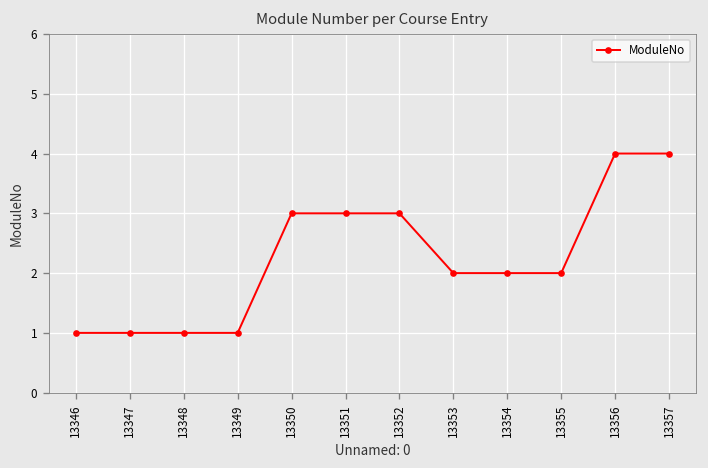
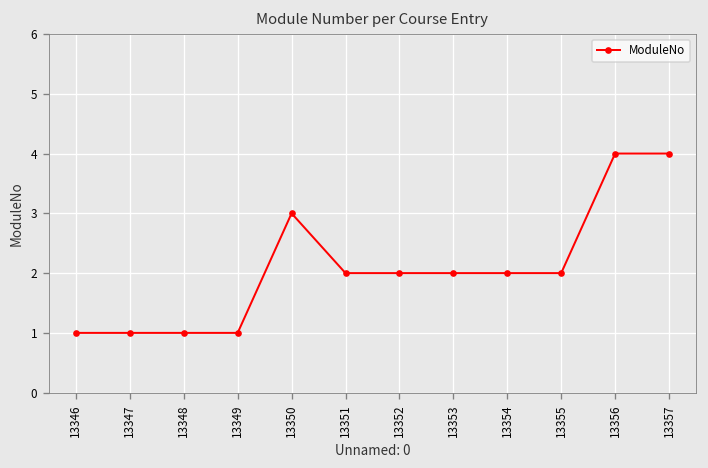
  {
    "13346": 1,
    "13347": 1,
    "13348": 1,
    "13349": 1,
    "13350": 3,
-   "13351": 3,
-   "13352": 3,
+   "13351": 2,
+   "13352": 2,
    "13353": 2,
    "13354": 2,
    "13355": 2,
    "13356": 4,
    "13357": 4
  }
